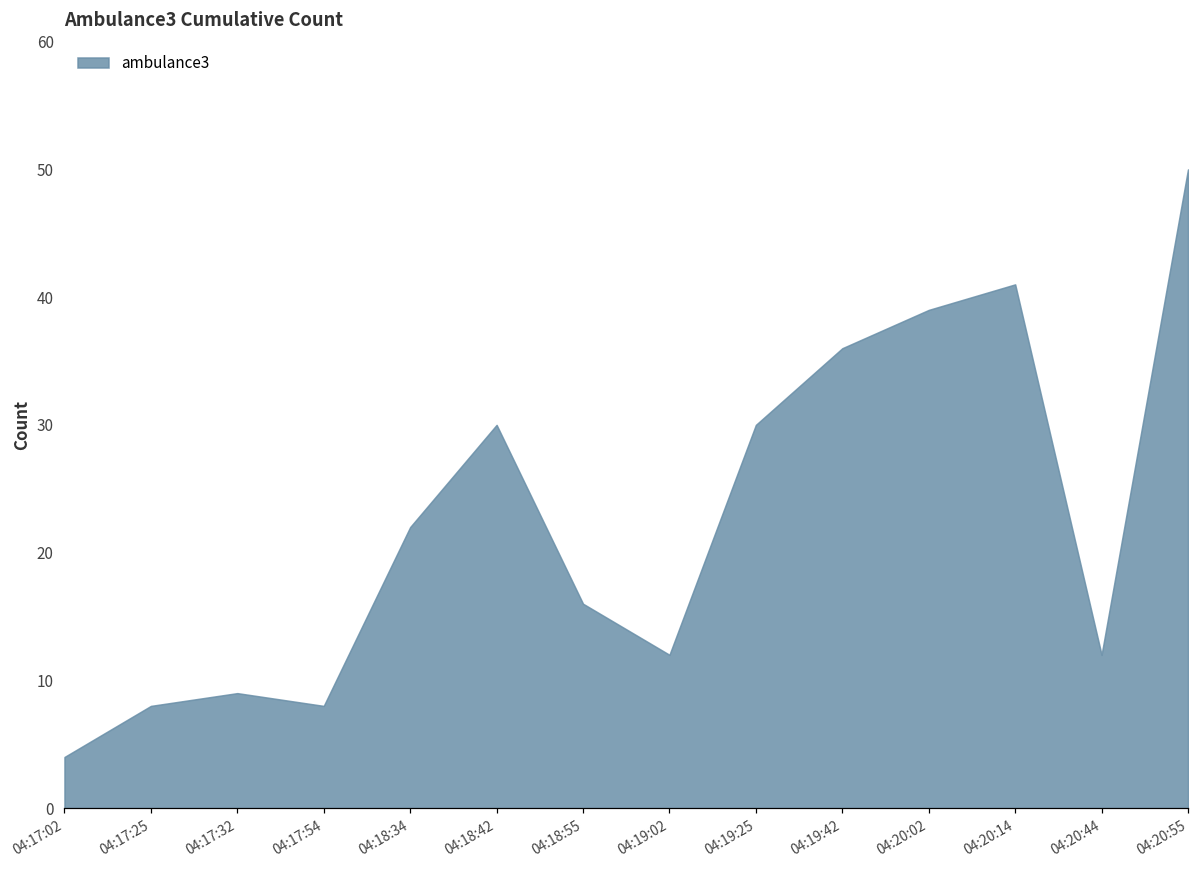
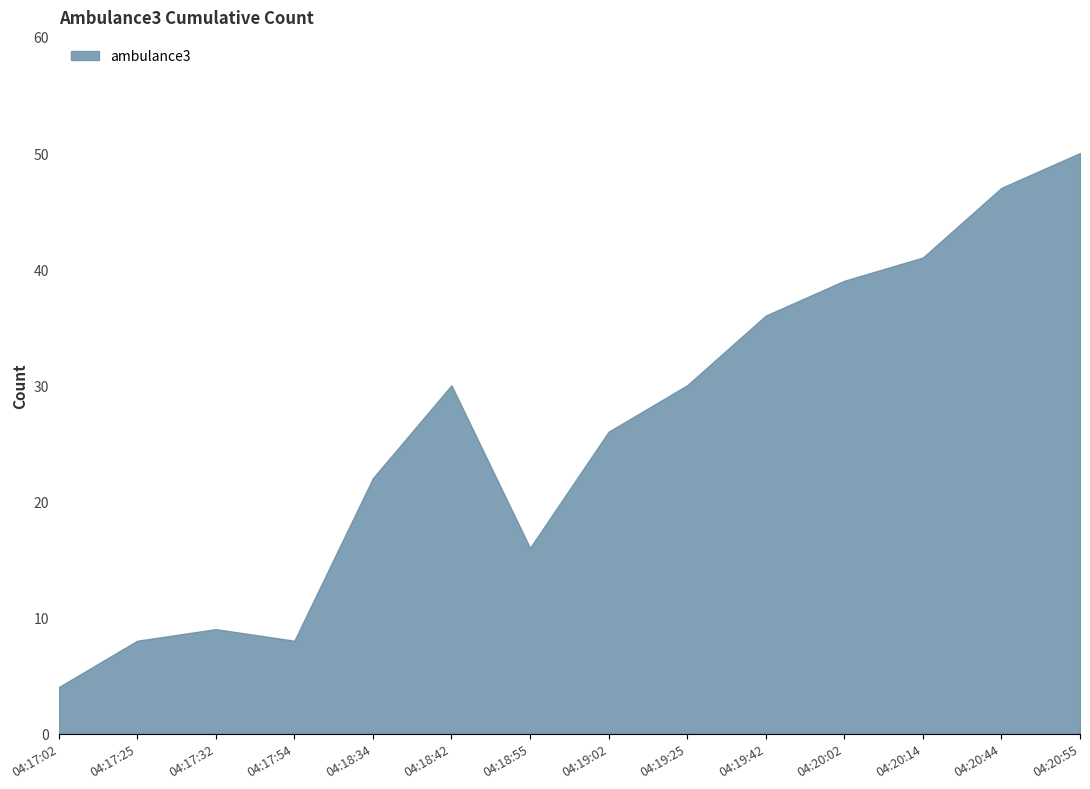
  {
    "04:17:02": 4,
    "04:17:25": 8,
    "04:17:32": 9,
    "04:17:54": 8,
    "04:18:34": 22,
    "04:18:42": 30,
    "04:18:55": 16,
-   "04:19:02": 12,
+   "04:19:02": 26,
    "04:19:25": 30,
    "04:19:42": 36,
    "04:20:02": 39,
    "04:20:14": 41,
-   "04:20:44": 12,
+   "04:20:44": 47,
    "04:20:55": 50
  }
